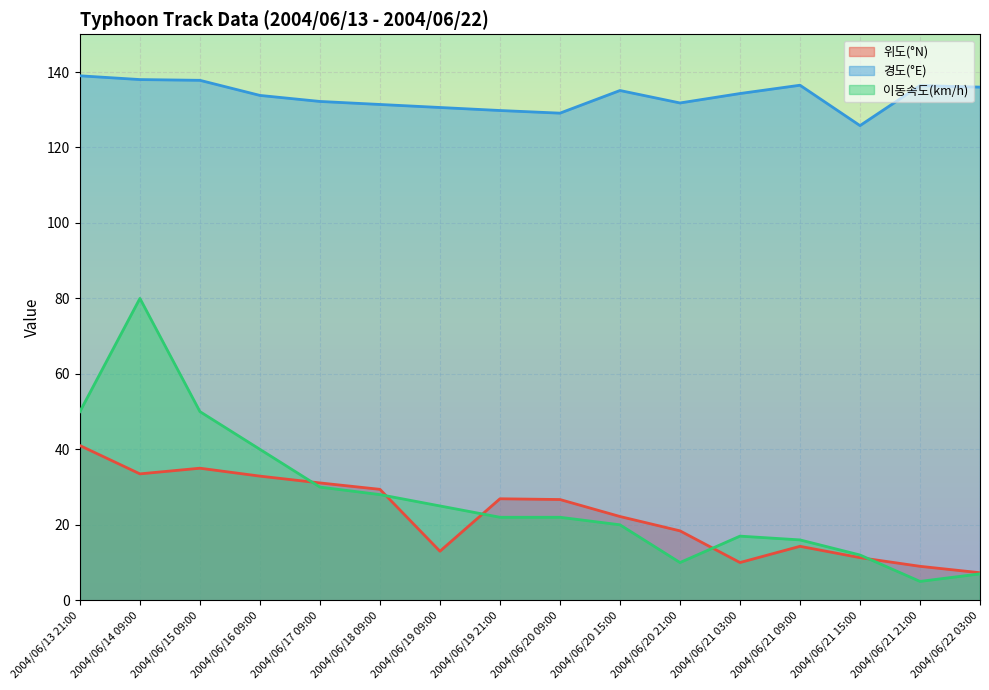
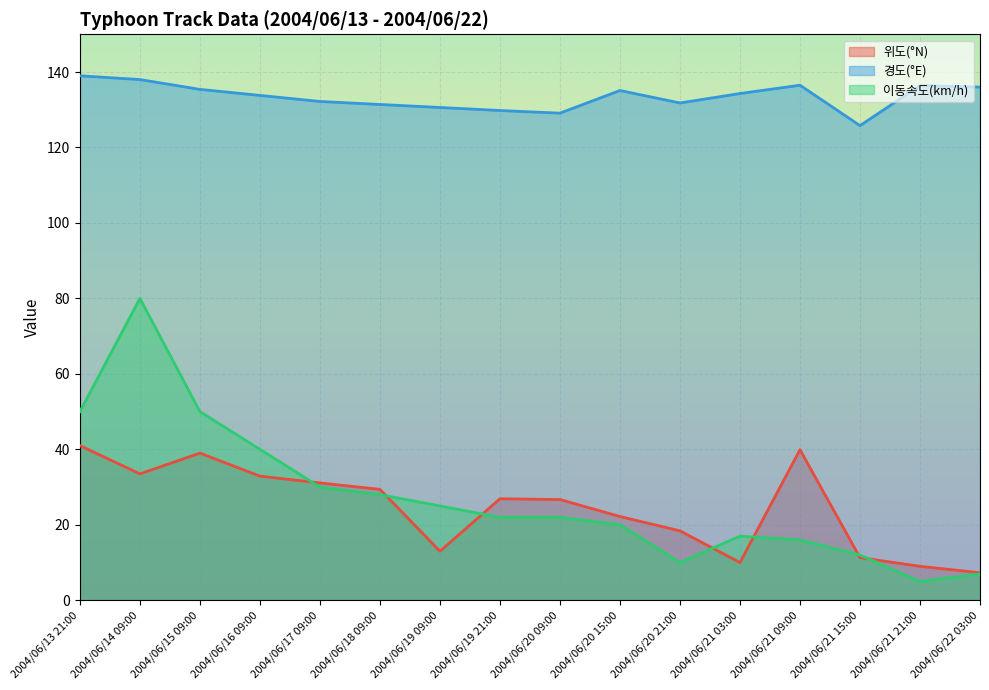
  {
    "위도(°N)": {
      "2004/06/13 21:00": 41,
      "2004/06/14 09:00": 34,
-     "2004/06/15 09:00": 35,
+     "2004/06/15 09:00": 39,
      "2004/06/16 09:00": 33,
      "2004/06/17 09:00": 31,
      "2004/06/18 09:00": 29,
      "2004/06/19 09:00": 13,
      "2004/06/19 21:00": 27,
      "2004/06/20 09:00": 27,
      "2004/06/20 15:00": 22,
      "2004/06/20 21:00": 18,
      "2004/06/21 03:00": 10,
-     "2004/06/21 09:00": 14,
+     "2004/06/21 09:00": 40,
      "2004/06/21 15:00": 11,
      "2004/06/21 21:00": 9
    },
    "경도(°E)": {
      "2004/06/13 21:00": 139,
      "2004/06/14 09:00": 138,
-     "2004/06/15 09:00": 138,
+     "2004/06/15 09:00": 135,
      "2004/06/16 09:00": 134,
      "2004/06/17 09:00": 132,
      "2004/06/18 09:00": 131,
      "2004/06/19 09:00": 131,
      "2004/06/19 21:00": 130,
      "2004/06/20 09:00": 129,
      "2004/06/20 15:00": 135,
      "2004/06/20 21:00": 132,
      "2004/06/21 03:00": 134,
      "2004/06/21 09:00": 137,
      "2004/06/21 15:00": 126,
      "2004/06/22 03:00": 136
    },
    "이동속도(km/h)": {
      "2004/06/13 21:00": 50,
      "2004/06/14 09:00": 80,
      "2004/06/15 09:00": 50,
      "2004/06/16 09:00": 40,
      "2004/06/17 09:00": 30,
      "2004/06/18 09:00": 28,
      "2004/06/19 09:00": 25,
      "2004/06/19 21:00": 22,
      "2004/06/20 09:00": 22,
      "2004/06/20 15:00": 20,
      "2004/06/20 21:00": 10,
      "2004/06/21 03:00": 17,
      "2004/06/21 09:00": 16,
      "2004/06/21 15:00": 12,
      "2004/06/21 21:00": 5
    }
  }
